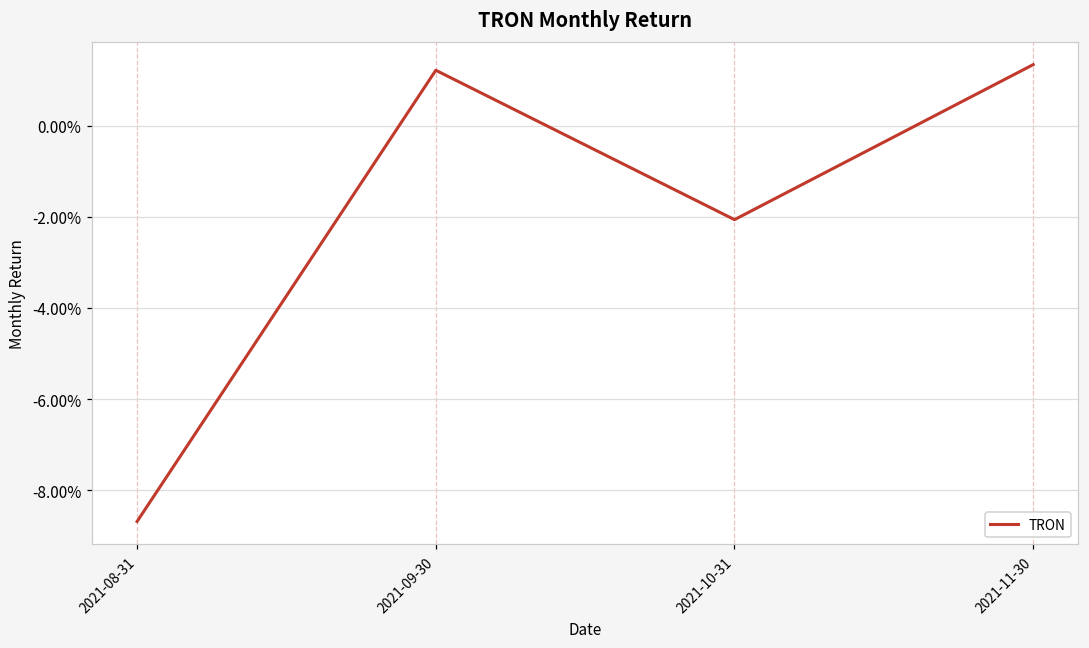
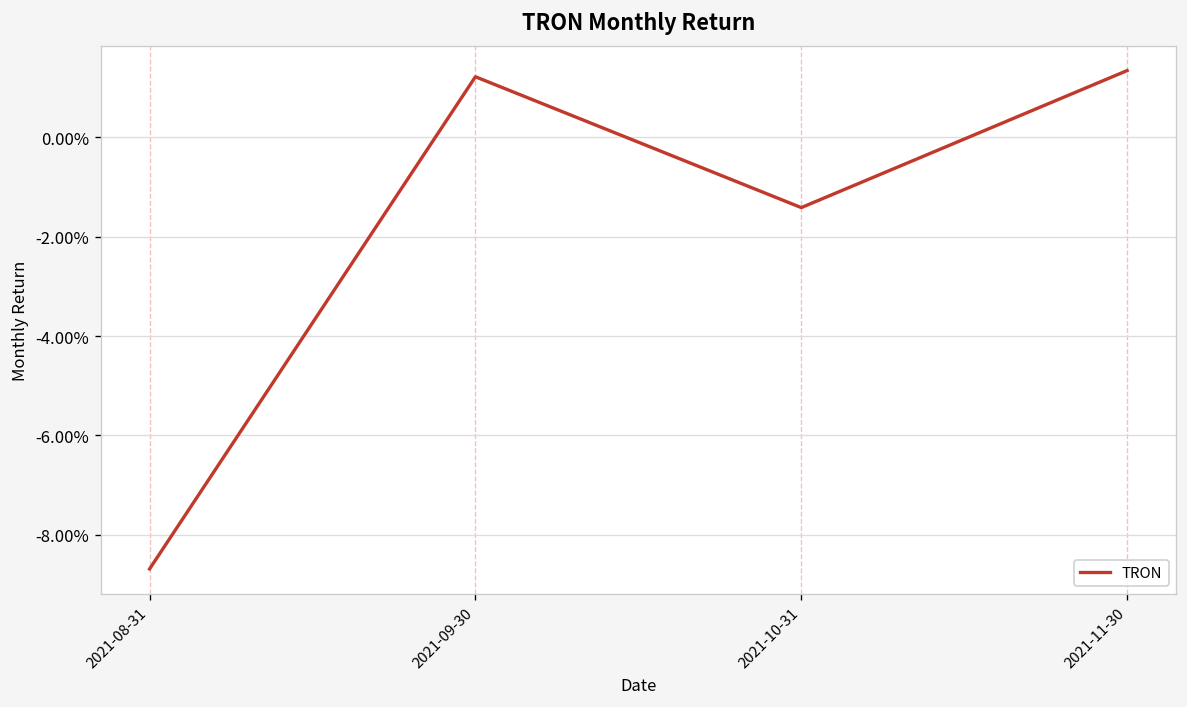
  {
    "2021-08-31": "-8.7%",
    "2021-09-30": "1.2%",
-   "2021-10-31": "-2.1%",
+   "2021-10-31": "-1.4%",
    "2021-11-30": "1.3%"
  }
